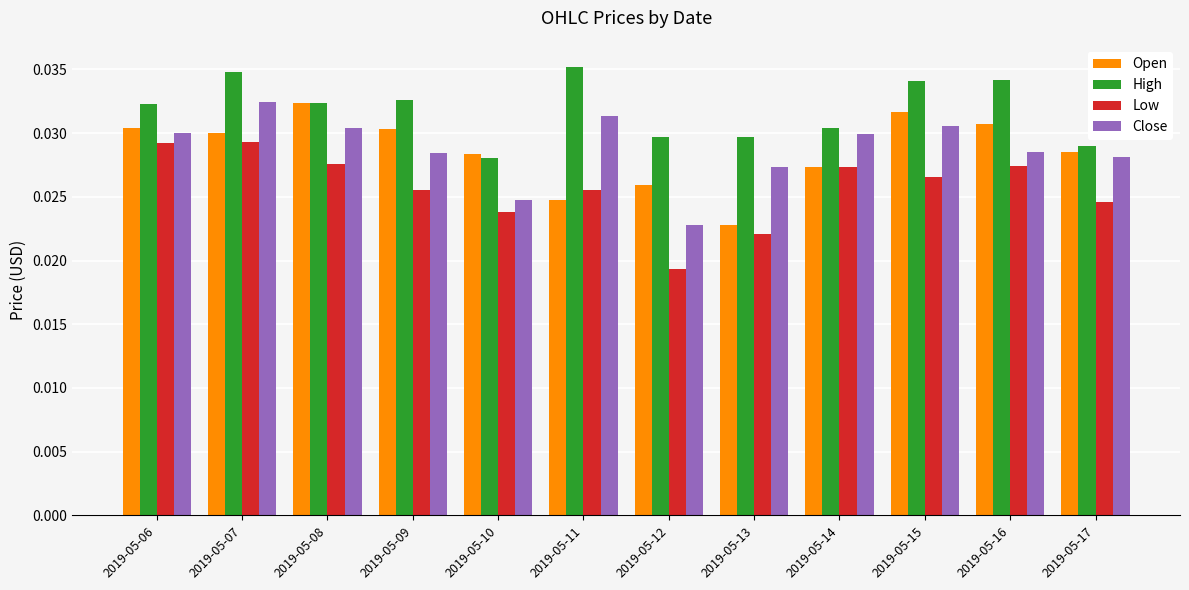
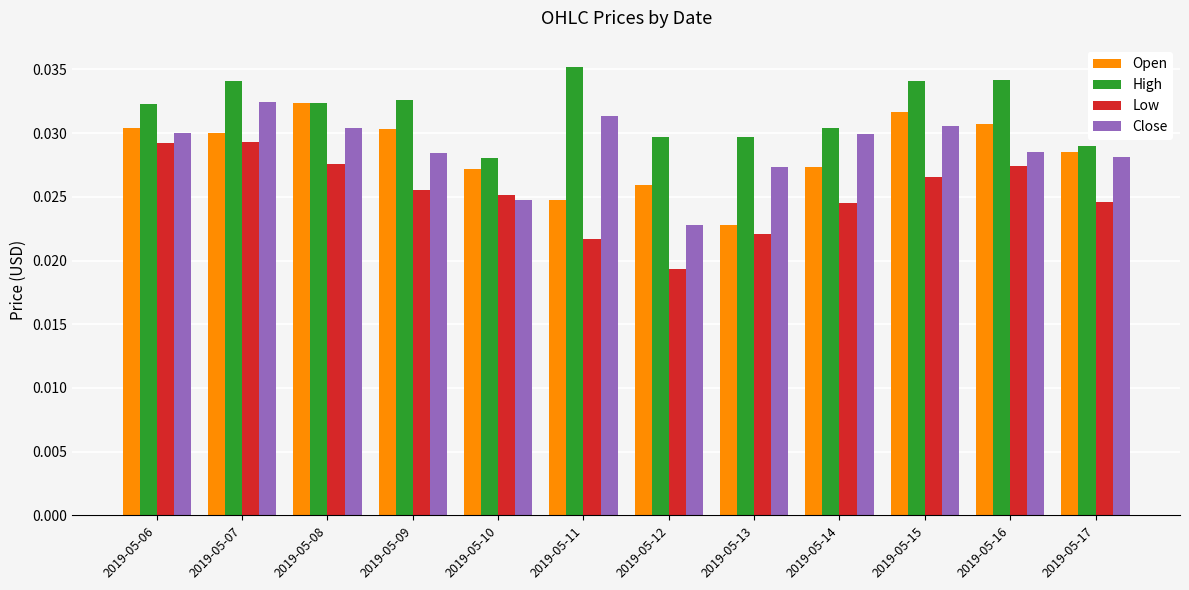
  {
    "Open": {
      "2019-05-06": 0.0304,
      "2019-05-07": 0.0300,
      "2019-05-08": 0.0324,
      "2019-05-09": 0.0304,
-     "2019-05-10": 0.0284,
+     "2019-05-10": 0.0272,
      "2019-05-11": 0.0248,
      "2019-05-12": 0.0259,
      "2019-05-13": 0.0228,
      "2019-05-14": 0.0273,
      "2019-05-15": 0.0317,
      "2019-05-16": 0.0307,
      "2019-05-17": 0.0286
    },
    "High": {
      "2019-05-06": 0.0323,
-     "2019-05-07": 0.0348,
+     "2019-05-07": 0.0341,
      "2019-05-08": 0.0324,
      "2019-05-09": 0.0326,
      "2019-05-10": 0.0281,
      "2019-05-11": 0.0352,
      "2019-05-12": 0.0297,
      "2019-05-13": 0.0297,
      "2019-05-14": 0.0304,
      "2019-05-15": 0.0341,
      "2019-05-16": 0.0342,
      "2019-05-17": 0.0290
    },
    "Low": {
      "2019-05-06": 0.0293,
      "2019-05-07": 0.0293,
      "2019-05-08": 0.0276,
      "2019-05-09": 0.0255,
-     "2019-05-10": 0.0238,
-     "2019-05-11": 0.0255,
+     "2019-05-10": 0.0252,
+     "2019-05-11": 0.0217,
      "2019-05-12": 0.0193,
      "2019-05-13": 0.0221,
-     "2019-05-14": 0.0273,
+     "2019-05-14": 0.0245,
      "2019-05-15": 0.0265,
      "2019-05-16": 0.0274,
      "2019-05-17": 0.0246
    },
    "Close": {
      "2019-05-06": 0.0300,
      "2019-05-07": 0.0324,
      "2019-05-08": 0.0304,
      "2019-05-09": 0.0284,
      "2019-05-10": 0.0248,
      "2019-05-11": 0.0314,
      "2019-05-12": 0.0228,
      "2019-05-13": 0.0273,
      "2019-05-14": 0.0299,
      "2019-05-15": 0.0306,
      "2019-05-16": 0.0285,
      "2019-05-17": 0.0282
    }
  }
